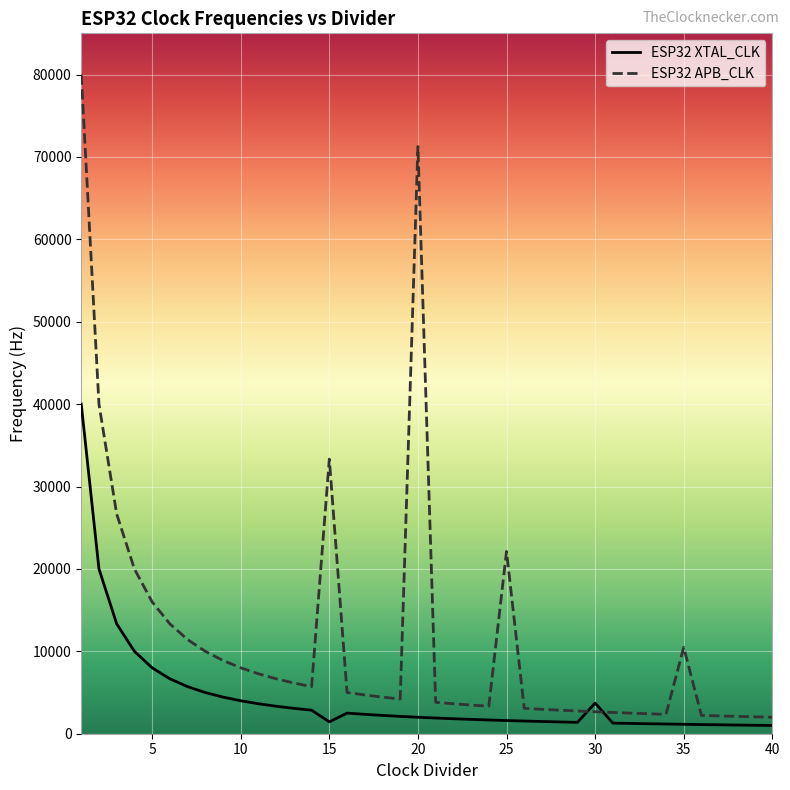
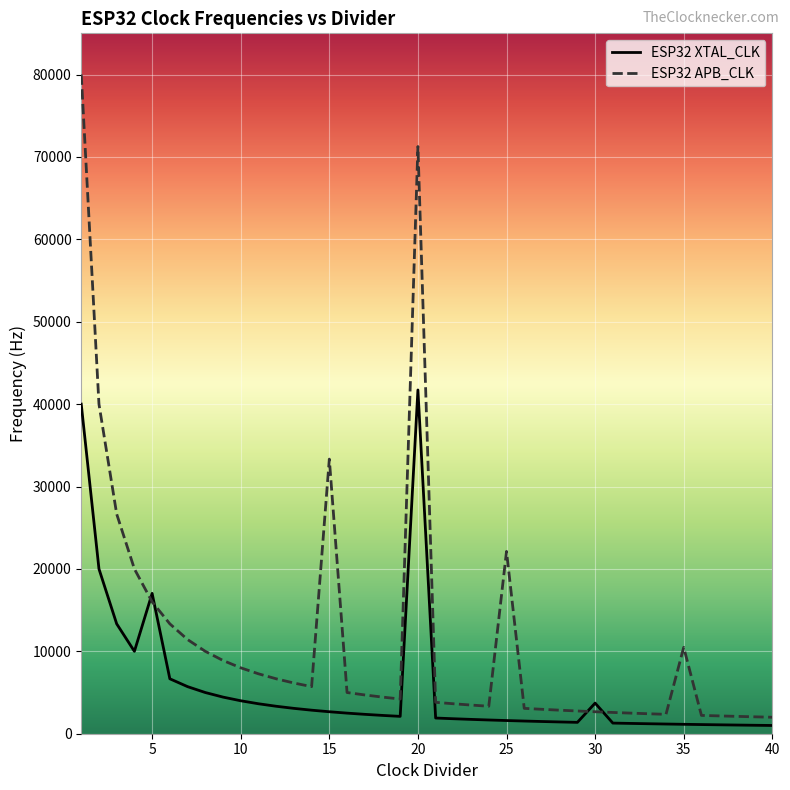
  {
    "ESP32 XTAL_CLK": {
-     "5": 8000,
+     "5": 17000,
      "10": 4000,
-     "15": 1000,
-     "20": 2000,
+     "15": 3000,
+     "20": 42000,
      "25": 2000,
      "30": 4000,
      "35": 1000,
      "40": 1000
    },
    "ESP32 APB_CLK": {
      "5": 16000,
      "10": 8000,
      "15": 33000,
      "20": 71000,
      "25": 22000,
      "30": 3000,
      "35": 10000,
      "40": 2000
    }
  }
